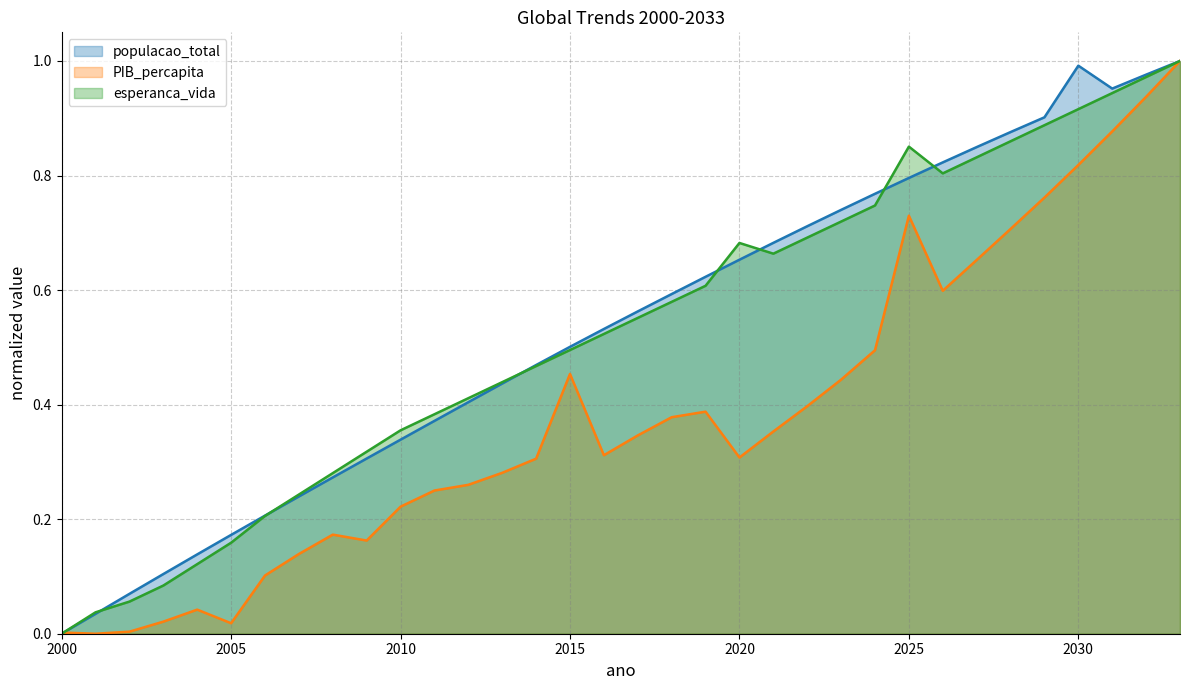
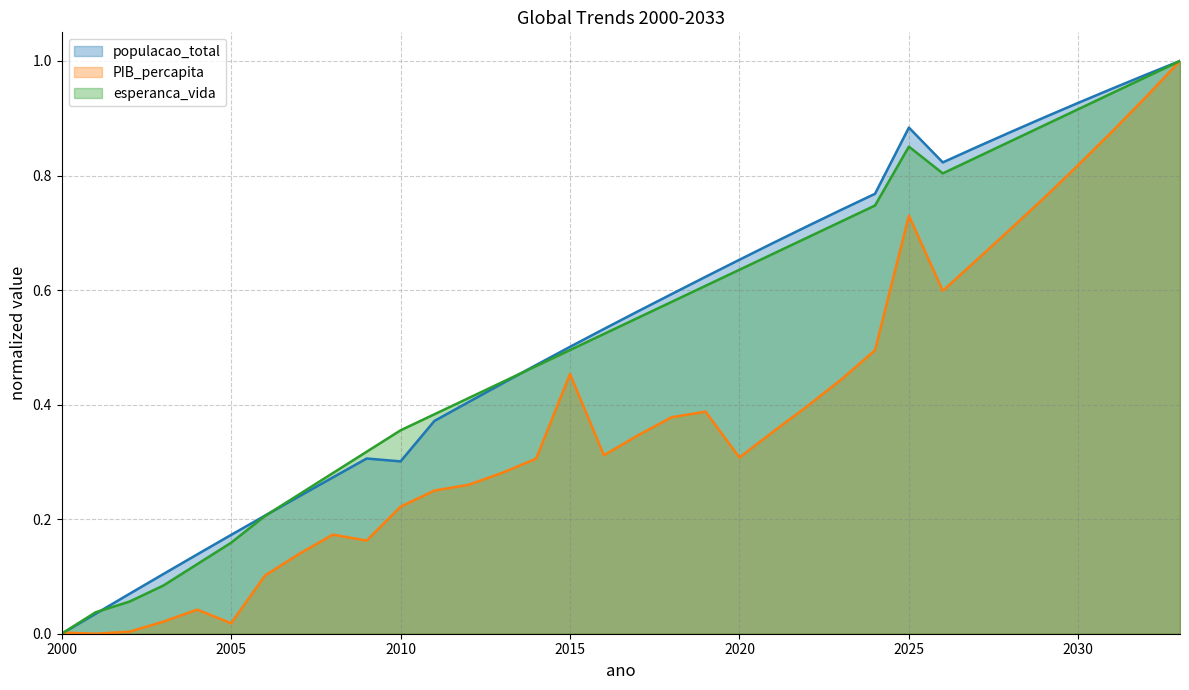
  {
    "populacao_total": {
      "2005": 0.17,
-     "2010": 0.34,
+     "2010": 0.30,
      "2015": 0.50,
      "2020": 0.65,
-     "2025": 0.80,
-     "2030": 0.99
+     "2025": 0.88,
+     "2030": 0.93
    },
    "PIB_percapita": {
      "2005": 0.02,
      "2010": 0.22,
      "2015": 0.45,
      "2020": 0.31,
      "2025": 0.73,
      "2030": 0.82
    },
    "esperanca_vida": {
      "2005": 0.16,
      "2010": 0.36,
      "2015": 0.50,
-     "2020": 0.68,
+     "2020": 0.64,
      "2025": 0.85,
      "2030": 0.92
    }
  }
